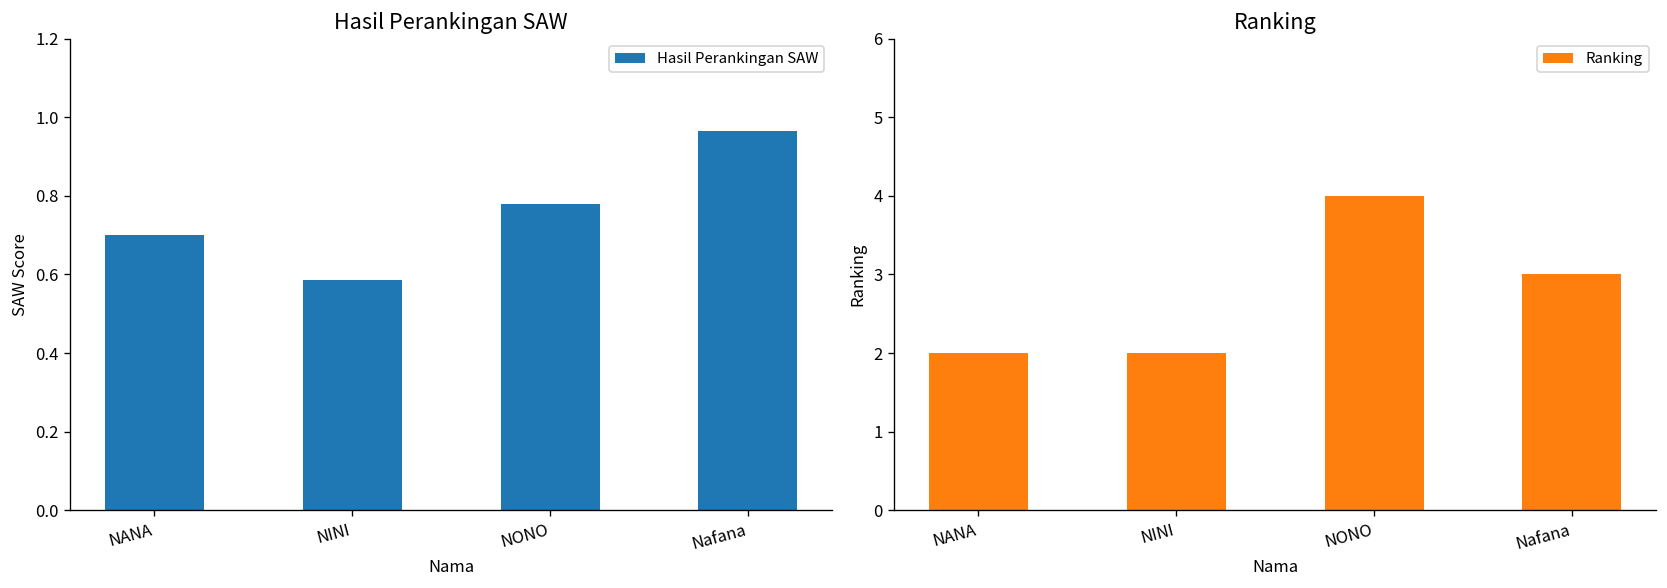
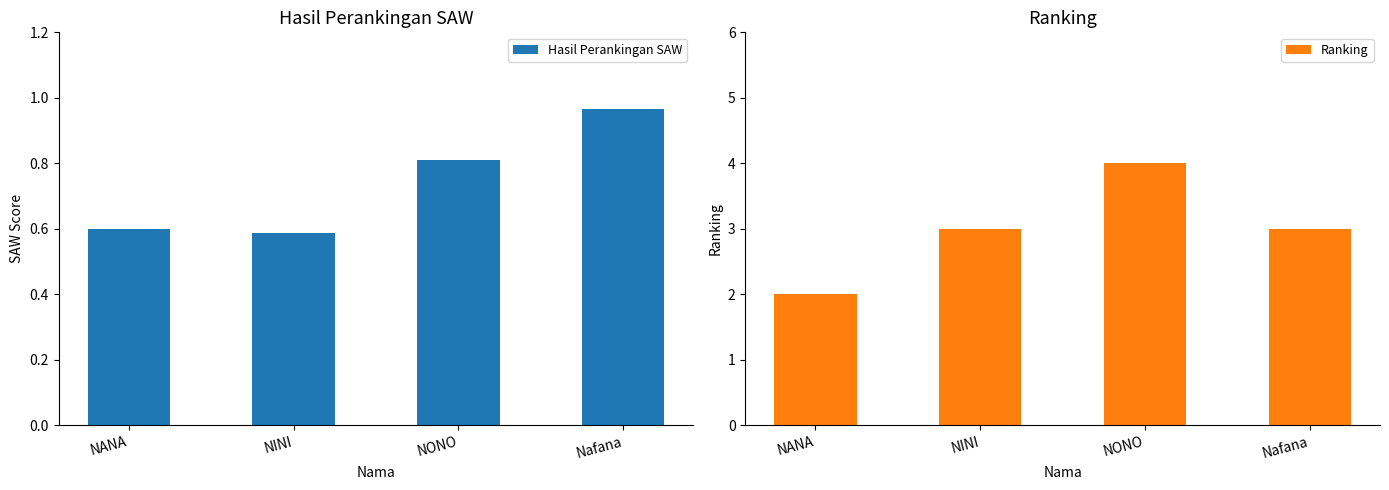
  {
    "Hasil Perankingan SAW": {
-     "NANA": 0.7,
+     "NANA": 0.6,
      "NINI": 0.59,
-     "NONO": 0.78,
+     "NONO": 0.81,
      "Nafana": 0.97
    },
    "Ranking": {
      "NANA": 2,
-     "NINI": 2,
+     "NINI": 3,
      "NONO": 4,
      "Nafana": 3
    }
  }
